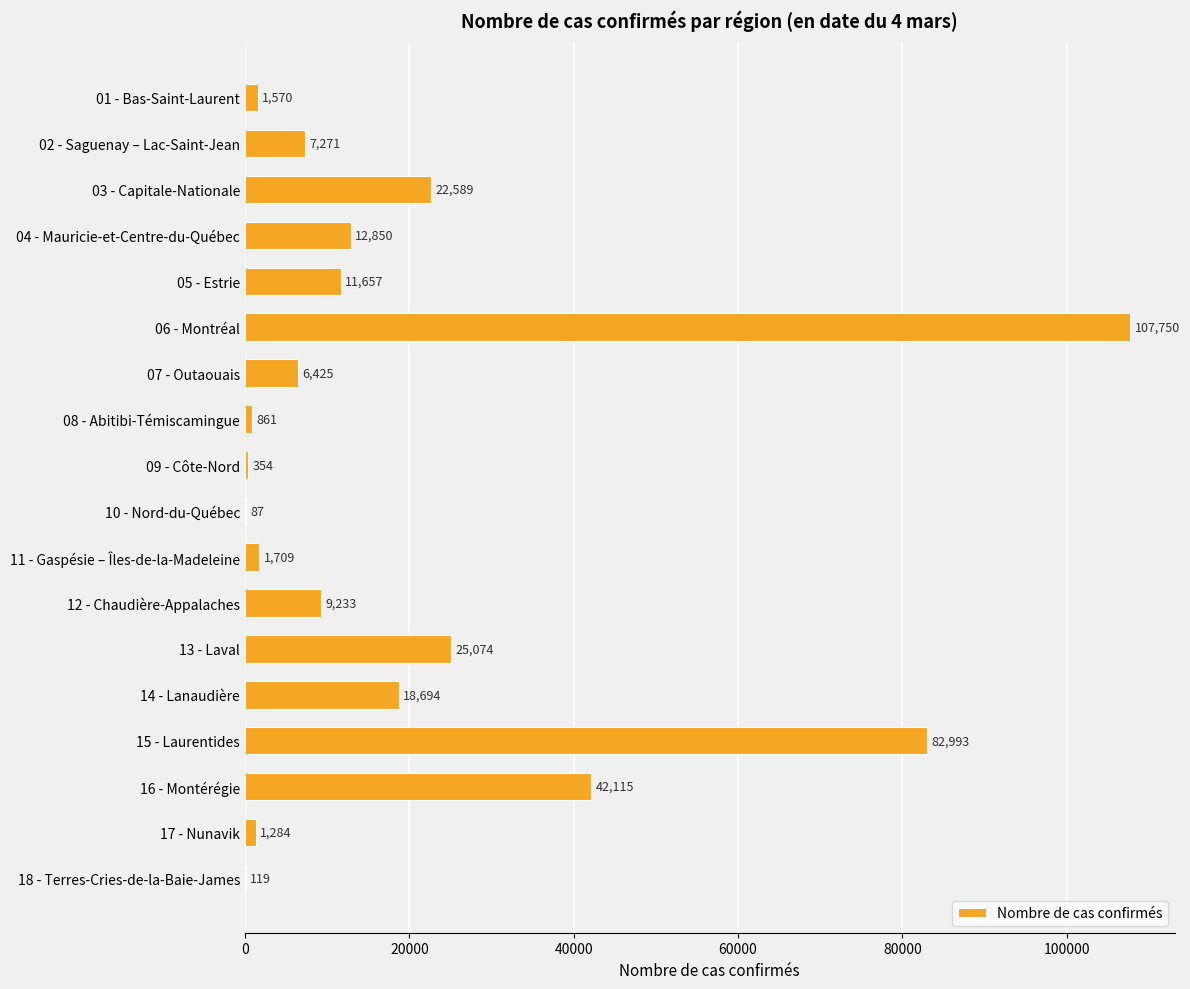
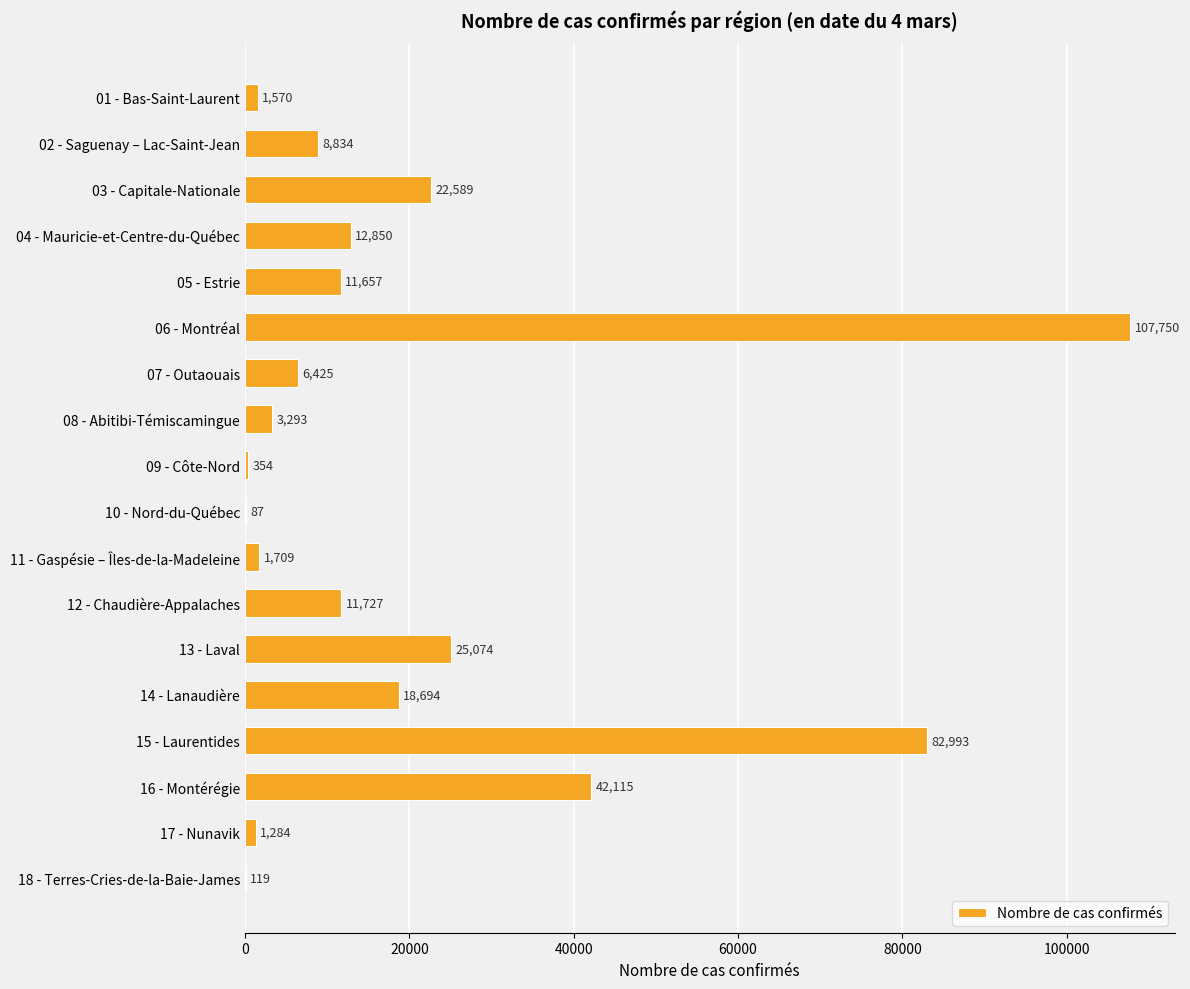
  {
    "01 - Bas-Saint-Laurent": "1,570",
-   "02 - Saguenay – Lac-Saint-Jean": "7,271",
+   "02 - Saguenay – Lac-Saint-Jean": "8,834",
    "03 - Capitale-Nationale": "22,589",
    "04 - Mauricie-et-Centre-du-Québec": "12,850",
    "05 - Estrie": "11,657",
    "06 - Montréal": "107,750",
    "07 - Outaouais": "6,425",
-   "08 - Abitibi-Témiscamingue": "861",
+   "08 - Abitibi-Témiscamingue": "3,293",
    "09 - Côte-Nord": "354",
    "10 - Nord-du-Québec": "87",
    "11 - Gaspésie – Îles-de-la-Madeleine": "1,709",
-   "12 - Chaudière-Appalaches": "9,233",
+   "12 - Chaudière-Appalaches": "11,727",
    "13 - Laval": "25,074",
    "14 - Lanaudière": "18,694",
    "15 - Laurentides": "82,993",
    "16 - Montérégie": "42,115",
    "17 - Nunavik": "1,284",
    "18 - Terres-Cries-de-la-Baie-James": "119"
  }
